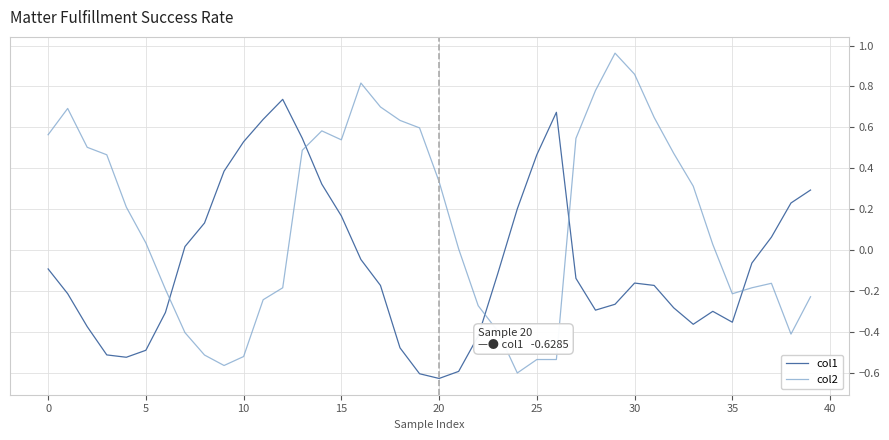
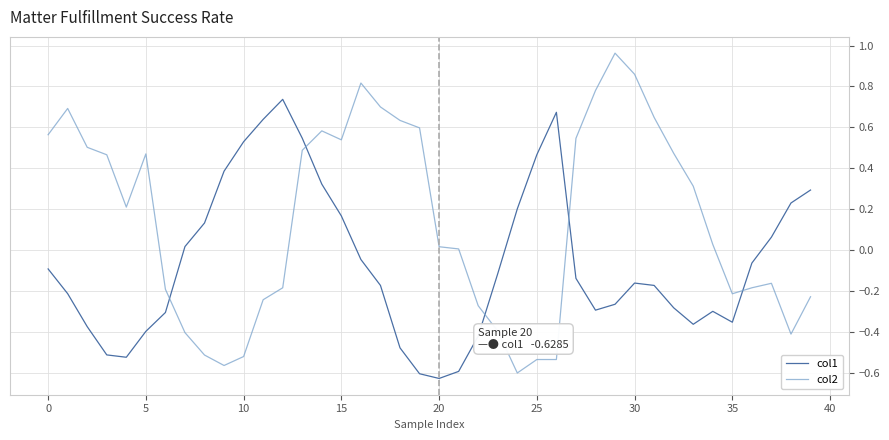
  {
    "col1": {
      "0": -0.09,
-     "5": -0.49,
+     "5": -0.40,
      "10": 0.53,
      "15": 0.17,
      "20": -0.63,
      "25": 0.47,
      "30": -0.16,
      "35": -0.35
    },
    "col2": {
      "0": 0.56,
-     "5": 0.03,
+     "5": 0.47,
      "10": -0.52,
      "15": 0.54,
-     "20": 0.33,
+     "20": 0.02,
      "25": -0.54,
      "30": 0.86,
      "35": -0.21
    }
  }
